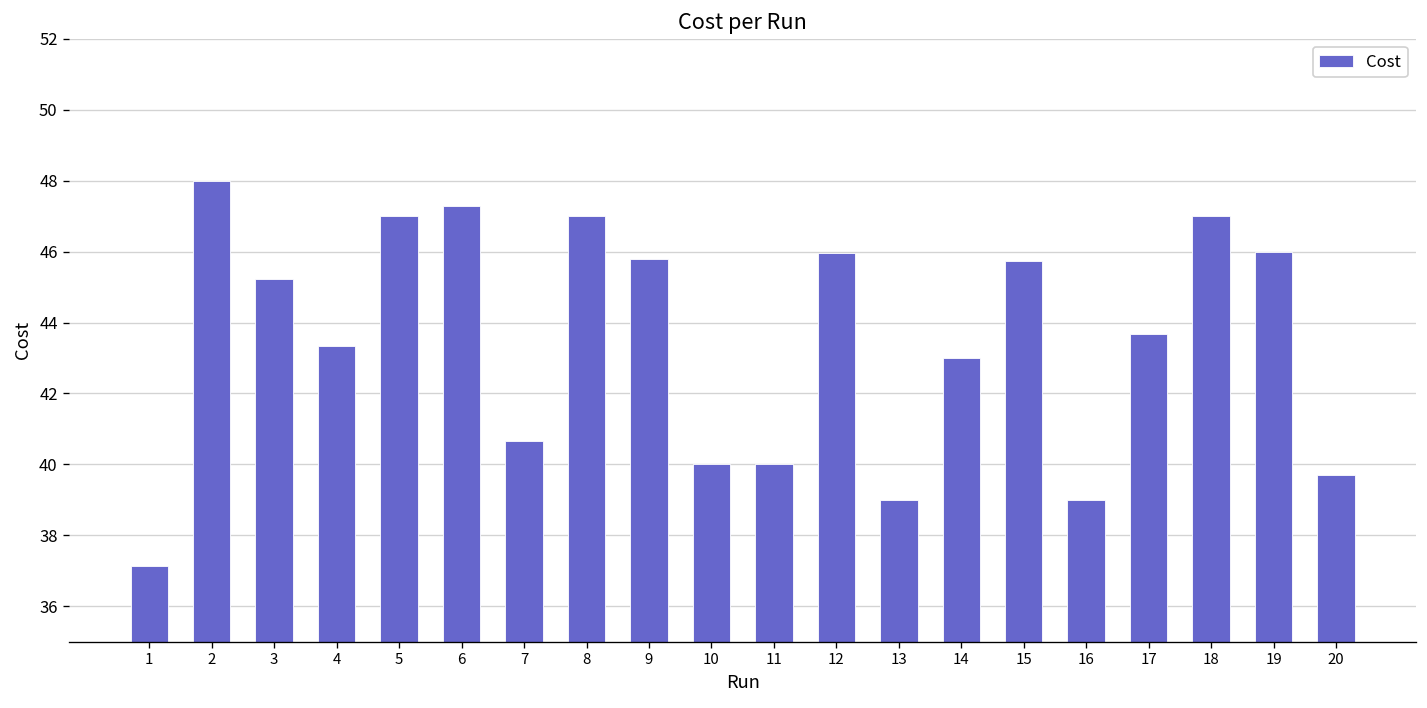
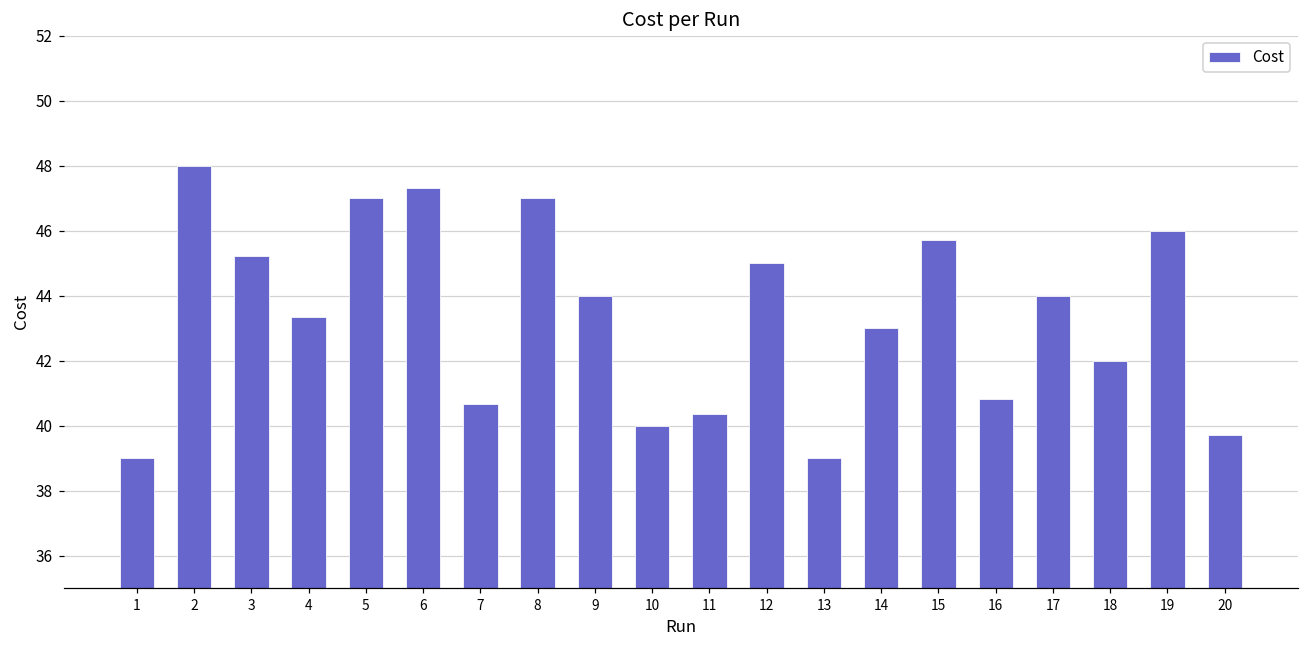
  {
-   "1": 37.1,
+   "1": 39.0,
    "2": 48.0,
    "3": 45.2,
    "4": 43.3,
    "5": 47.0,
    "6": 47.3,
    "7": 40.7,
    "8": 47.0,
-   "9": 45.8,
+   "9": 44.0,
    "10": 40.0,
-   "11": 40.0,
-   "12": 46.0,
+   "11": 40.3,
+   "12": 45.0,
    "13": 39.0,
    "14": 43.0,
    "15": 45.7,
-   "16": 39.0,
-   "17": 43.7,
-   "18": 47.0,
+   "16": 40.8,
+   "17": 44.0,
+   "18": 42.0,
    "19": 46.0,
    "20": 39.7
  }
